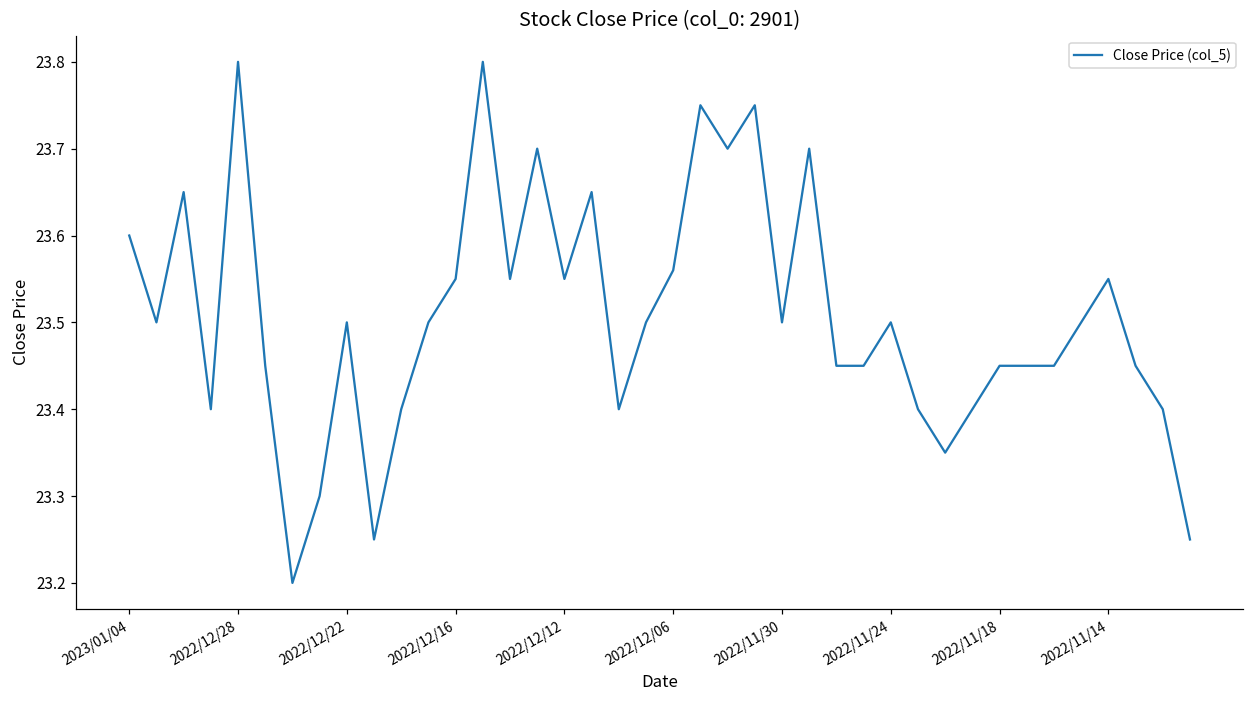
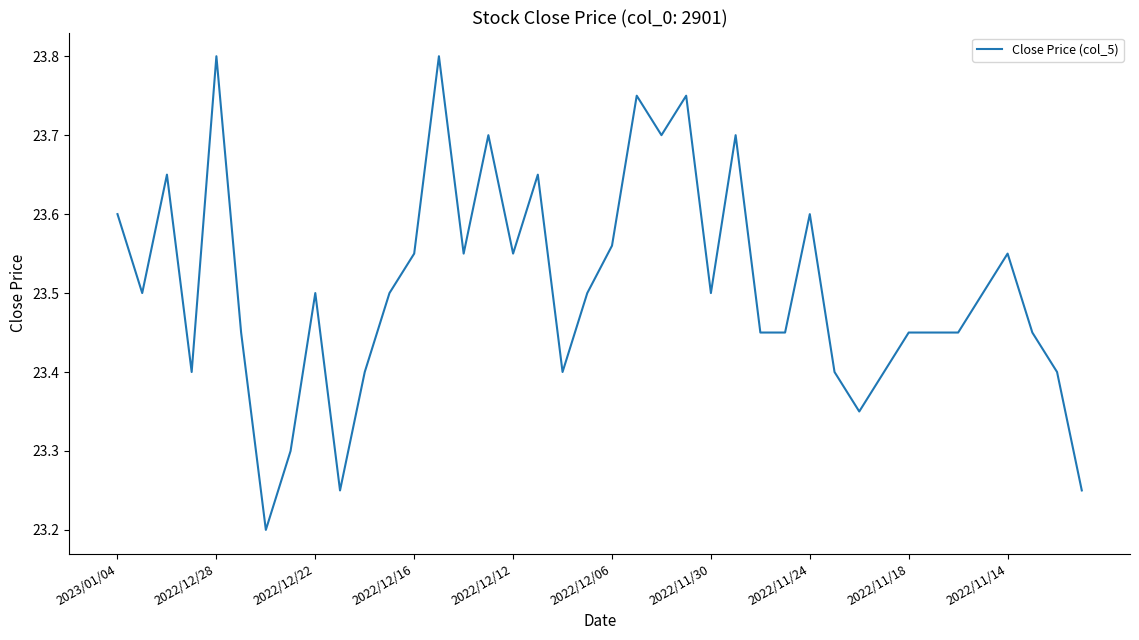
  {
    "2023/01/04": 23.6,
    "2022/12/28": 23.8,
    "2022/12/22": 23.5,
    "2022/12/16": 23.55,
    "2022/12/12": 23.55,
    "2022/12/06": 23.56,
    "2022/11/30": 23.5,
-   "2022/11/24": 23.5,
+   "2022/11/24": 23.6,
    "2022/11/18": 23.45,
    "2022/11/14": 23.55
  }
